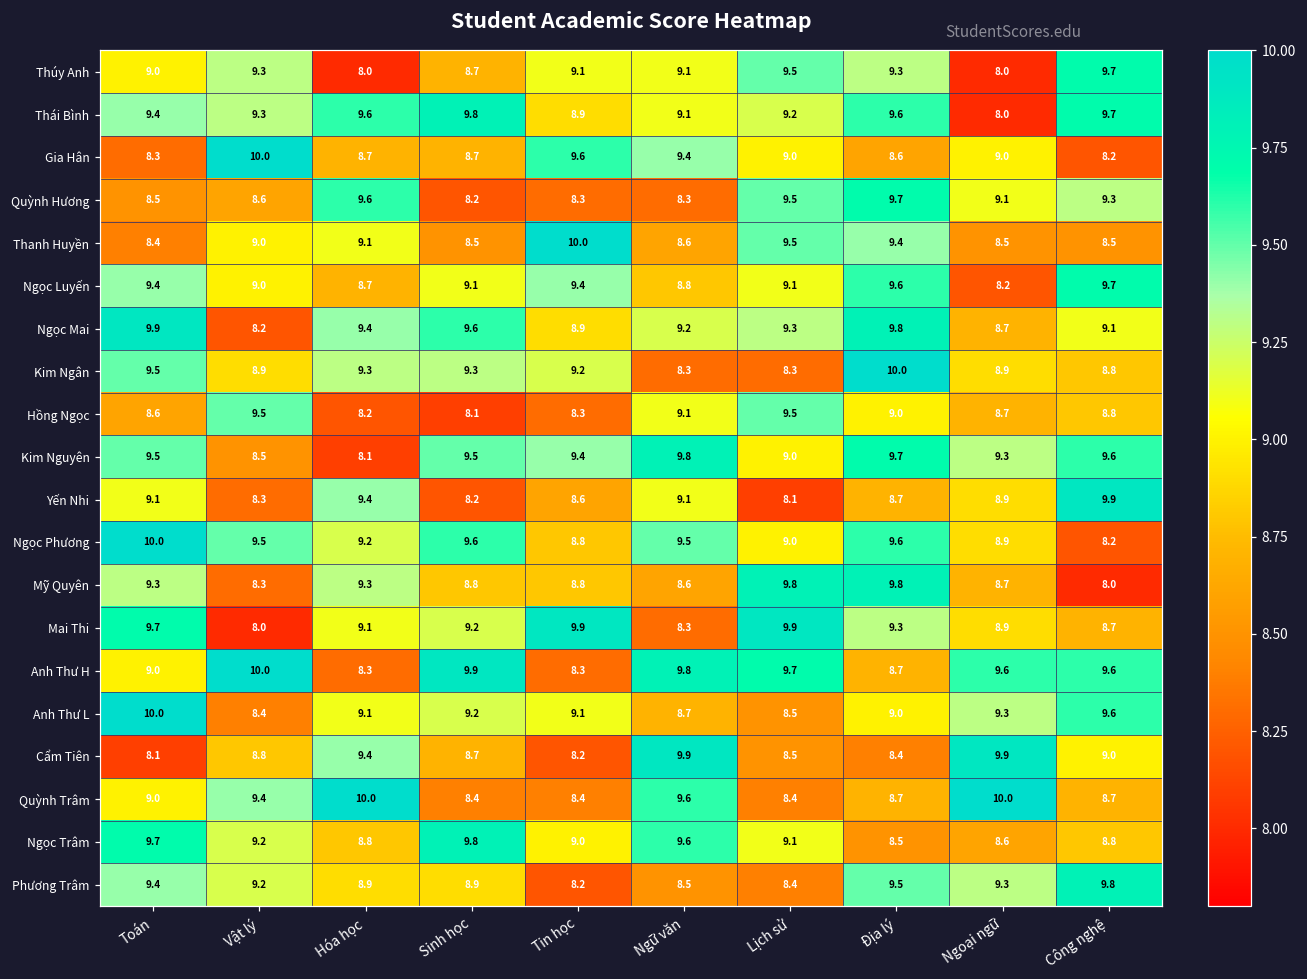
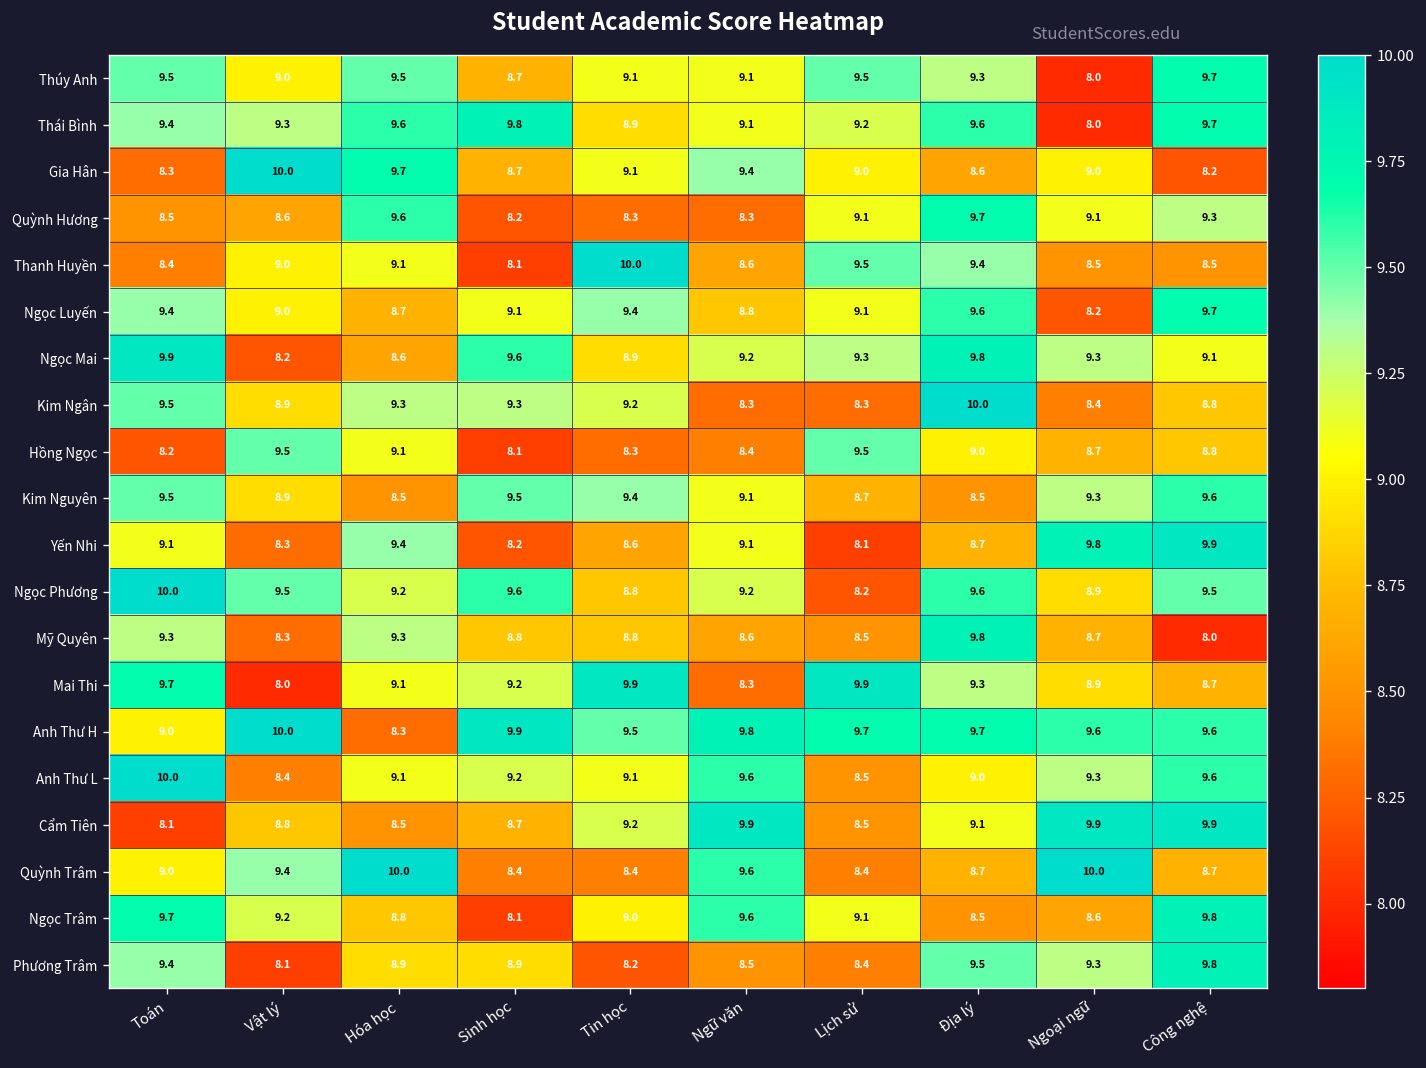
  {
    "Thúy Anh": {
-     "Toán": 9.0,
-     "Vật lý": 9.3,
-     "Hóa học": 8.0,
+     "Toán": 9.5,
+     "Vật lý": 9.0,
+     "Hóa học": 9.5,
      "Sinh học": 8.7,
      "Tin học": 9.1,
      "Ngữ văn": 9.1,
      "Lịch sử": 9.5,
      "Địa lý": 9.3,
      "Ngoại ngữ": 8.0,
      "Công nghệ": 9.7
    },
    "Thái Bình": {
      "Toán": 9.4,
      "Vật lý": 9.3,
      "Hóa học": 9.6,
      "Sinh học": 9.8,
      "Tin học": 8.9,
      "Ngữ văn": 9.1,
      "Lịch sử": 9.2,
      "Địa lý": 9.6,
      "Ngoại ngữ": 8.0,
      "Công nghệ": 9.7
    },
    "Gia Hân": {
      "Toán": 8.3,
      "Vật lý": 10.0,
-     "Hóa học": 8.7,
+     "Hóa học": 9.7,
      "Sinh học": 8.7,
-     "Tin học": 9.6,
+     "Tin học": 9.1,
      "Ngữ văn": 9.4,
      "Lịch sử": 9.0,
      "Địa lý": 8.6,
      "Ngoại ngữ": 9.0,
      "Công nghệ": 8.2
    },
    "Quỳnh Hương": {
      "Toán": 8.5,
      "Vật lý": 8.6,
      "Hóa học": 9.6,
      "Sinh học": 8.2,
      "Tin học": 8.3,
      "Ngữ văn": 8.3,
-     "Lịch sử": 9.5,
+     "Lịch sử": 9.1,
      "Địa lý": 9.7,
      "Ngoại ngữ": 9.1,
      "Công nghệ": 9.3
    },
    "Thanh Huyền": {
      "Toán": 8.4,
      "Vật lý": 9.0,
      "Hóa học": 9.1,
-     "Sinh học": 8.5,
+     "Sinh học": 8.1,
      "Tin học": 10.0,
      "Ngữ văn": 8.6,
      "Lịch sử": 9.5,
      "Địa lý": 9.4,
      "Ngoại ngữ": 8.5,
      "Công nghệ": 8.5
    },
    "Ngọc Luyến": {
      "Toán": 9.4,
      "Vật lý": 9.0,
      "Hóa học": 8.7,
      "Sinh học": 9.1,
      "Tin học": 9.4,
      "Ngữ văn": 8.8,
      "Lịch sử": 9.1,
      "Địa lý": 9.6,
      "Ngoại ngữ": 8.2,
      "Công nghệ": 9.7
    },
    "Ngọc Mai": {
      "Toán": 9.9,
      "Vật lý": 8.2,
-     "Hóa học": 9.4,
+     "Hóa học": 8.6,
      "Sinh học": 9.6,
      "Tin học": 8.9,
      "Ngữ văn": 9.2,
      "Lịch sử": 9.3,
      "Địa lý": 9.8,
-     "Ngoại ngữ": 8.7,
+     "Ngoại ngữ": 9.3,
      "Công nghệ": 9.1
    },
    "Kim Ngân": {
      "Toán": 9.5,
      "Vật lý": 8.9,
      "Hóa học": 9.3,
      "Sinh học": 9.3,
      "Tin học": 9.2,
      "Ngữ văn": 8.3,
      "Lịch sử": 8.3,
      "Địa lý": 10.0,
-     "Ngoại ngữ": 8.9,
+     "Ngoại ngữ": 8.4,
      "Công nghệ": 8.8
    },
    "Hồng Ngọc": {
-     "Toán": 8.6,
+     "Toán": 8.2,
      "Vật lý": 9.5,
-     "Hóa học": 8.2,
+     "Hóa học": 9.1,
      "Sinh học": 8.1,
      "Tin học": 8.3,
-     "Ngữ văn": 9.1,
+     "Ngữ văn": 8.4,
      "Lịch sử": 9.5,
      "Địa lý": 9.0,
      "Ngoại ngữ": 8.7,
      "Công nghệ": 8.8
    },
    "Kim Nguyên": {
      "Toán": 9.5,
-     "Vật lý": 8.5,
-     "Hóa học": 8.1,
+     "Vật lý": 8.9,
+     "Hóa học": 8.5,
      "Sinh học": 9.5,
      "Tin học": 9.4,
-     "Ngữ văn": 9.8,
-     "Lịch sử": 9.0,
-     "Địa lý": 9.7,
+     "Ngữ văn": 9.1,
+     "Lịch sử": 8.7,
+     "Địa lý": 8.5,
      "Ngoại ngữ": 9.3,
      "Công nghệ": 9.6
    },
    "Yến Nhi": {
      "Toán": 9.1,
      "Vật lý": 8.3,
      "Hóa học": 9.4,
      "Sinh học": 8.2,
      "Tin học": 8.6,
      "Ngữ văn": 9.1,
      "Lịch sử": 8.1,
      "Địa lý": 8.7,
-     "Ngoại ngữ": 8.9,
+     "Ngoại ngữ": 9.8,
      "Công nghệ": 9.9
    },
    "Ngọc Phương": {
      "Toán": 10.0,
      "Vật lý": 9.5,
      "Hóa học": 9.2,
      "Sinh học": 9.6,
      "Tin học": 8.8,
-     "Ngữ văn": 9.5,
-     "Lịch sử": 9.0,
+     "Ngữ văn": 9.2,
+     "Lịch sử": 8.2,
      "Địa lý": 9.6,
      "Ngoại ngữ": 8.9,
-     "Công nghệ": 8.2
+     "Công nghệ": 9.5
    },
    "Mỹ Quyên": {
      "Toán": 9.3,
      "Vật lý": 8.3,
      "Hóa học": 9.3,
      "Sinh học": 8.8,
      "Tin học": 8.8,
      "Ngữ văn": 8.6,
-     "Lịch sử": 9.8,
+     "Lịch sử": 8.5,
      "Địa lý": 9.8,
      "Ngoại ngữ": 8.7,
      "Công nghệ": 8.0
    },
    "Mai Thi": {
      "Toán": 9.7,
      "Vật lý": 8.0,
      "Hóa học": 9.1,
      "Sinh học": 9.2,
      "Tin học": 9.9,
      "Ngữ văn": 8.3,
      "Lịch sử": 9.9,
      "Địa lý": 9.3,
      "Ngoại ngữ": 8.9,
      "Công nghệ": 8.7
    },
    "Anh Thư H": {
      "Toán": 9.0,
      "Vật lý": 10.0,
      "Hóa học": 8.3,
      "Sinh học": 9.9,
-     "Tin học": 8.3,
+     "Tin học": 9.5,
      "Ngữ văn": 9.8,
      "Lịch sử": 9.7,
-     "Địa lý": 8.7,
+     "Địa lý": 9.7,
      "Ngoại ngữ": 9.6,
      "Công nghệ": 9.6
    },
    "Anh Thư L": {
      "Toán": 10.0,
      "Vật lý": 8.4,
      "Hóa học": 9.1,
      "Sinh học": 9.2,
      "Tin học": 9.1,
-     "Ngữ văn": 8.7,
+     "Ngữ văn": 9.6,
      "Lịch sử": 8.5,
      "Địa lý": 9.0,
      "Ngoại ngữ": 9.3,
      "Công nghệ": 9.6
    },
    "Cẩm Tiên": {
      "Toán": 8.1,
      "Vật lý": 8.8,
-     "Hóa học": 9.4,
+     "Hóa học": 8.5,
      "Sinh học": 8.7,
-     "Tin học": 8.2,
+     "Tin học": 9.2,
      "Ngữ văn": 9.9,
      "Lịch sử": 8.5,
-     "Địa lý": 8.4,
+     "Địa lý": 9.1,
      "Ngoại ngữ": 9.9,
-     "Công nghệ": 9.0
+     "Công nghệ": 9.9
    },
    "Quỳnh Trâm": {
      "Toán": 9.0,
      "Vật lý": 9.4,
      "Hóa học": 10.0,
      "Sinh học": 8.4,
      "Tin học": 8.4,
      "Ngữ văn": 9.6,
      "Lịch sử": 8.4,
      "Địa lý": 8.7,
      "Ngoại ngữ": 10.0,
      "Công nghệ": 8.7
    },
    "Ngọc Trâm": {
      "Toán": 9.7,
      "Vật lý": 9.2,
      "Hóa học": 8.8,
-     "Sinh học": 9.8,
+     "Sinh học": 8.1,
      "Tin học": 9.0,
      "Ngữ văn": 9.6,
      "Lịch sử": 9.1,
      "Địa lý": 8.5,
      "Ngoại ngữ": 8.6,
-     "Công nghệ": 8.8
+     "Công nghệ": 9.8
    },
    "Phương Trâm": {
      "Toán": 9.4,
-     "Vật lý": 9.2,
+     "Vật lý": 8.1,
      "Hóa học": 8.9,
      "Sinh học": 8.9,
      "Tin học": 8.2,
      "Ngữ văn": 8.5,
      "Lịch sử": 8.4,
      "Địa lý": 9.5,
      "Ngoại ngữ": 9.3,
      "Công nghệ": 9.8
    }
  }
